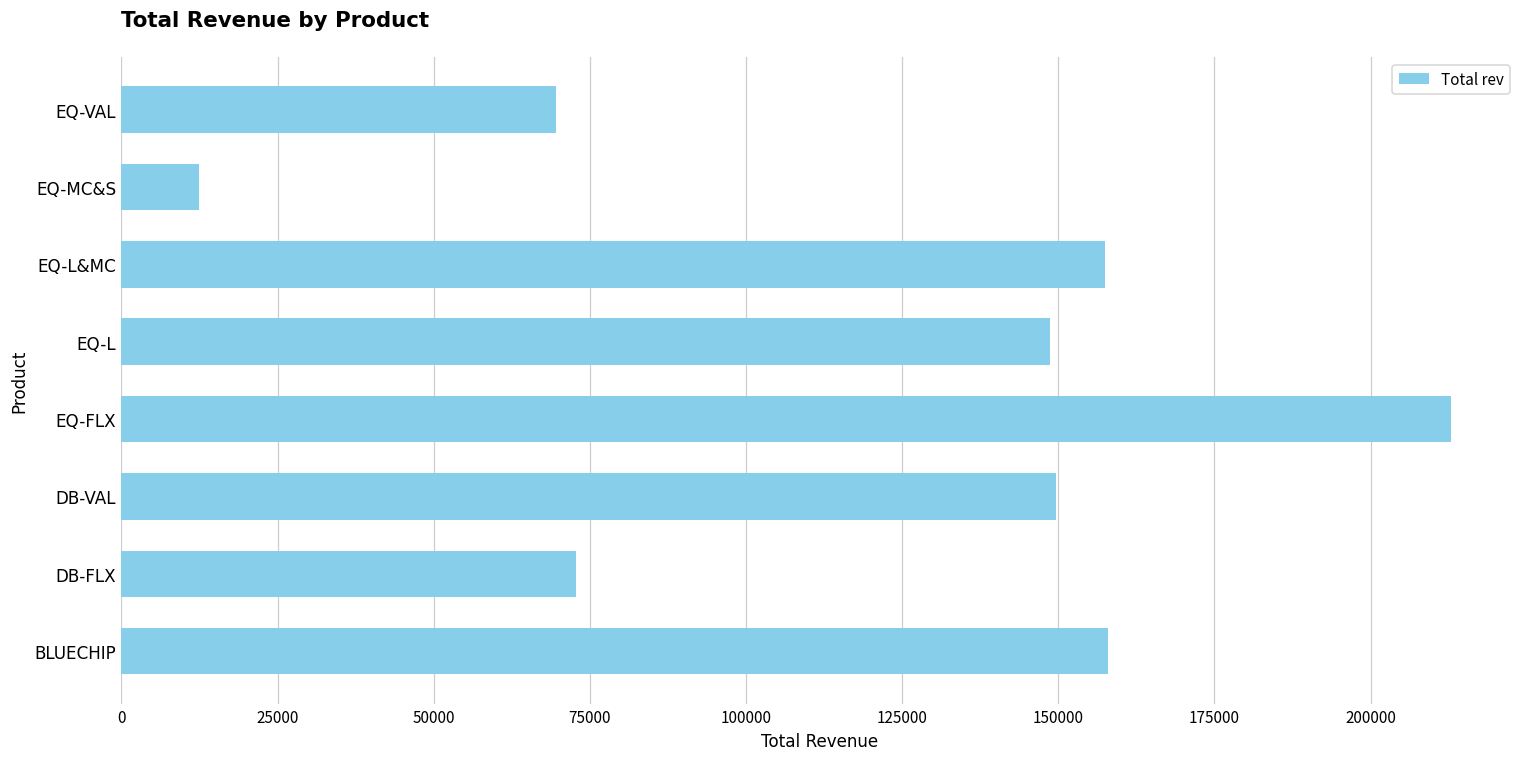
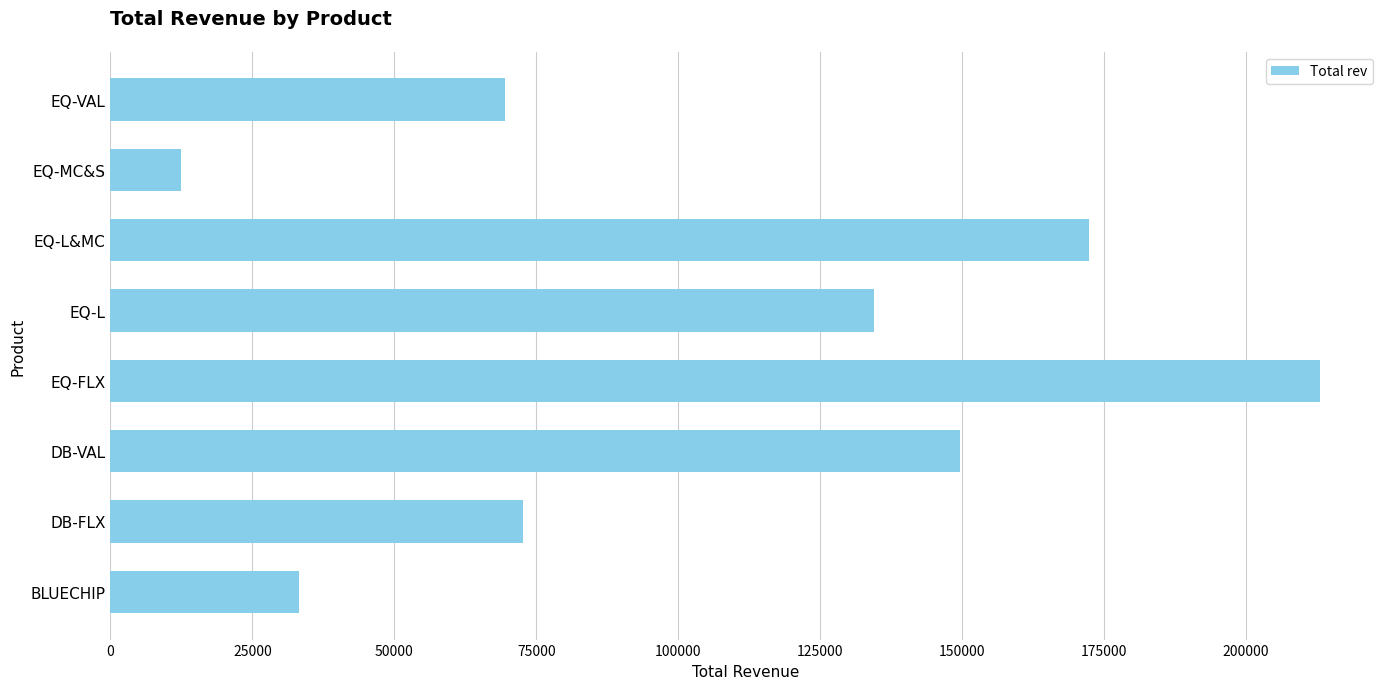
  {
    "EQ-VAL": 70000,
    "EQ-MC&S": 12000,
-   "EQ-L&MC": 157000,
-   "EQ-L": 149000,
+   "EQ-L&MC": 172000,
+   "EQ-L": 134000,
    "EQ-FLX": 213000,
    "DB-VAL": 150000,
    "DB-FLX": 73000,
-   "BLUECHIP": 158000
+   "BLUECHIP": 33000
  }
